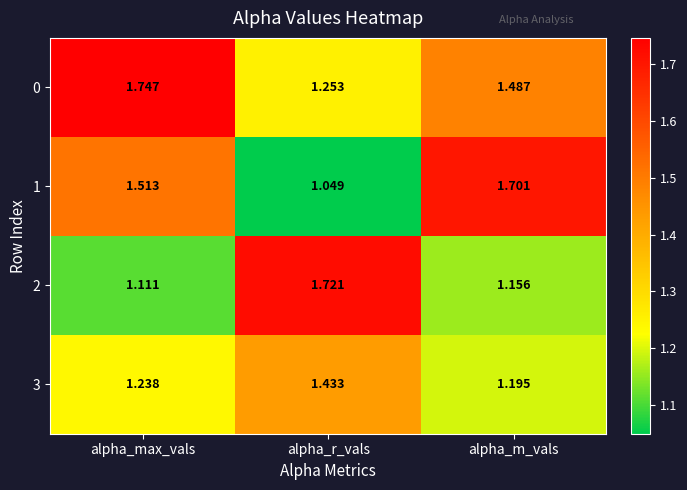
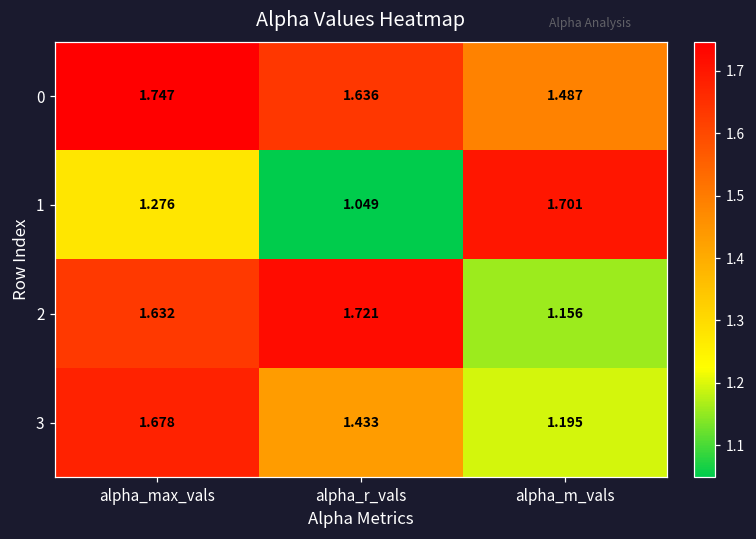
  {
    "0": {
      "alpha_max_vals": 1.747,
-     "alpha_r_vals": 1.253,
+     "alpha_r_vals": 1.636,
      "alpha_m_vals": 1.487
    },
    "1": {
-     "alpha_max_vals": 1.513,
+     "alpha_max_vals": 1.276,
      "alpha_r_vals": 1.049,
      "alpha_m_vals": 1.701
    },
    "2": {
-     "alpha_max_vals": 1.111,
+     "alpha_max_vals": 1.632,
      "alpha_r_vals": 1.721,
      "alpha_m_vals": 1.156
    },
    "3": {
-     "alpha_max_vals": 1.238,
+     "alpha_max_vals": 1.678,
      "alpha_r_vals": 1.433,
      "alpha_m_vals": 1.195
    }
  }
